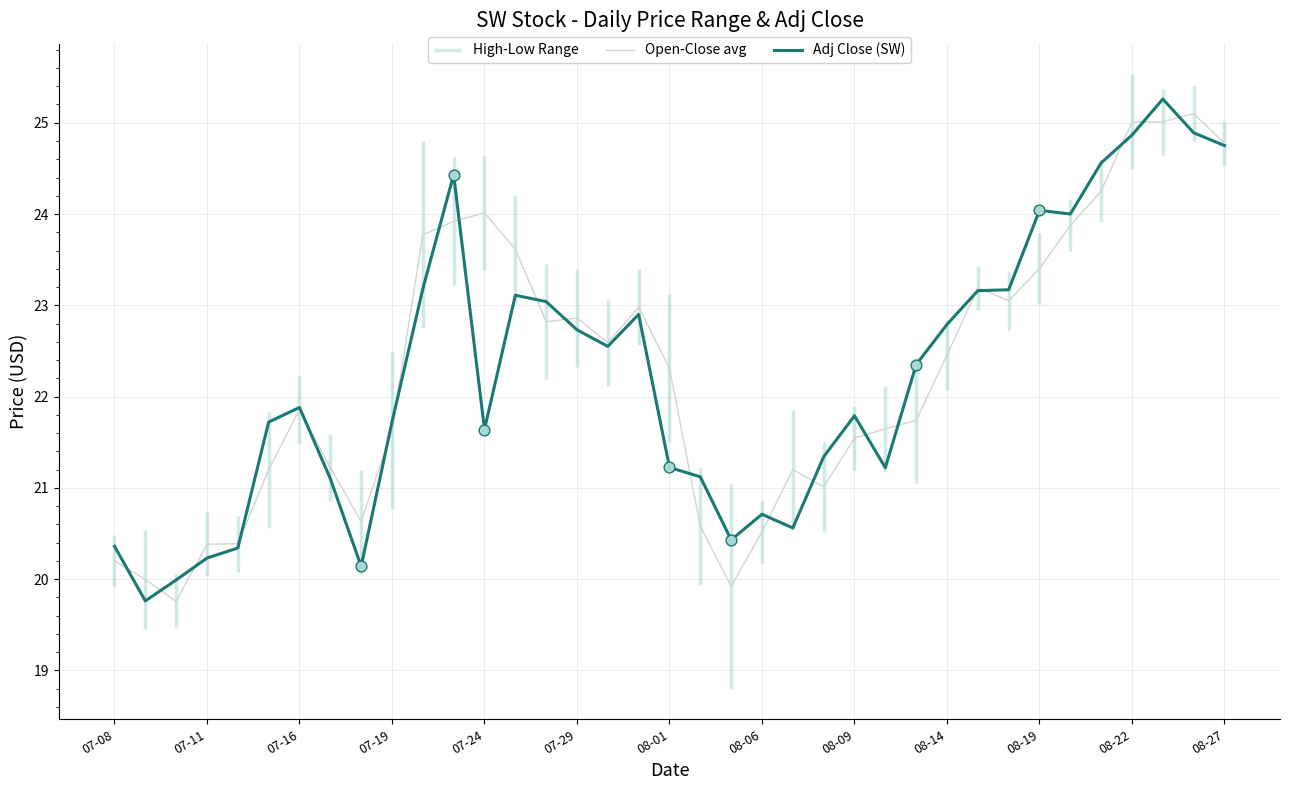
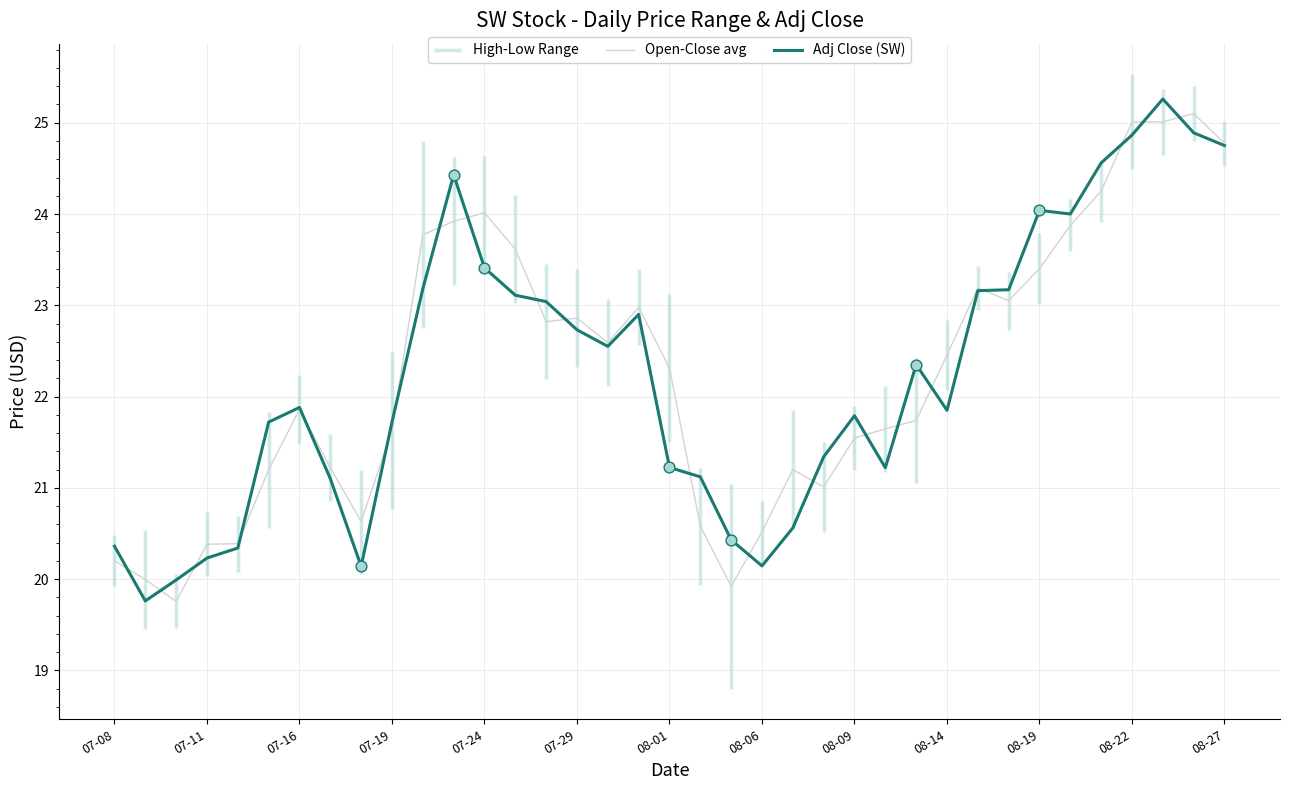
  {
    "Adj Close (SW)": {
      "07-08": 20.4,
      "07-11": 20.2,
      "07-19": 21.7,
-     "07-24": 21.6,
+     "07-24": 23.4,
      "07-29": 22.7,
-     "08-06": 20.7,
+     "08-06": 20.1,
      "08-09": 21.8,
-     "08-14": 22.8,
+     "08-14": 21.8,
      "08-22": 24.9
    }
  }
